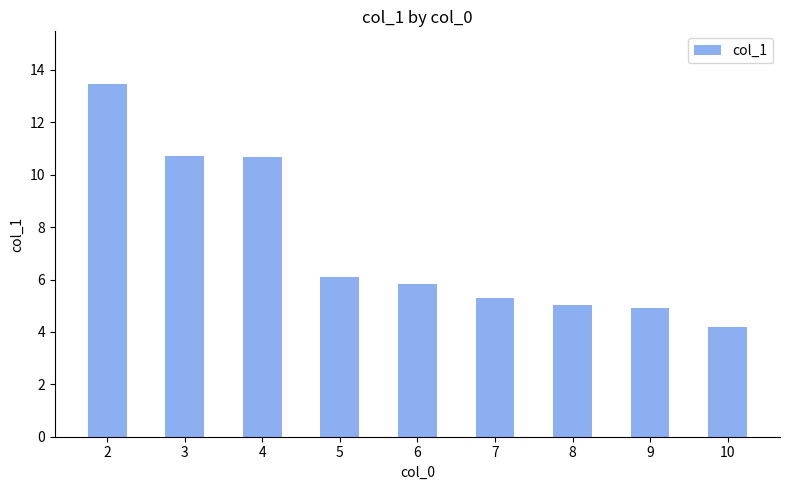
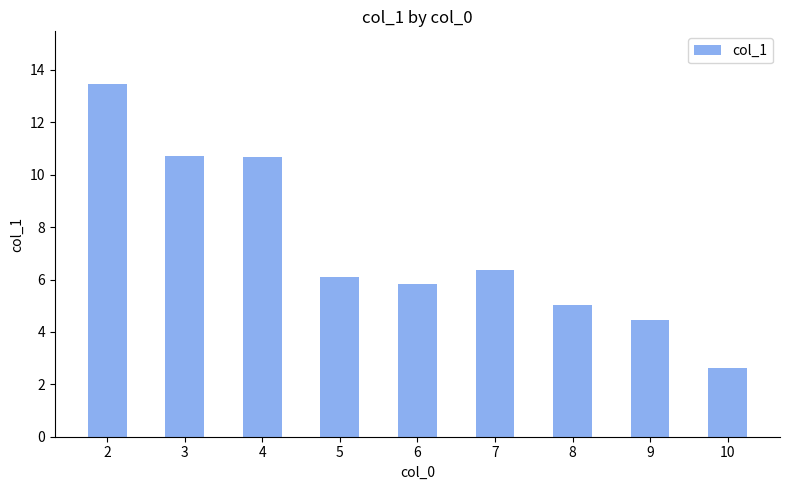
  {
    "2": 13.5,
    "3": 10.7,
    "4": 10.7,
    "5": 6.1,
    "6": 5.8,
-   "7": 5.3,
+   "7": 6.4,
    "8": 5.0,
-   "9": 4.9,
-   "10": 4.2
+   "9": 4.4,
+   "10": 2.6
  }
